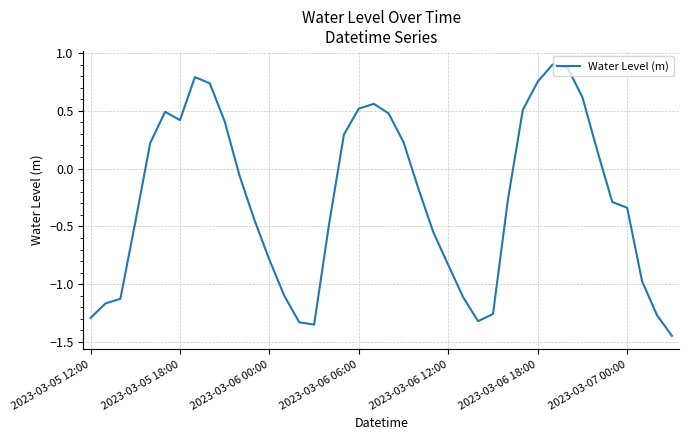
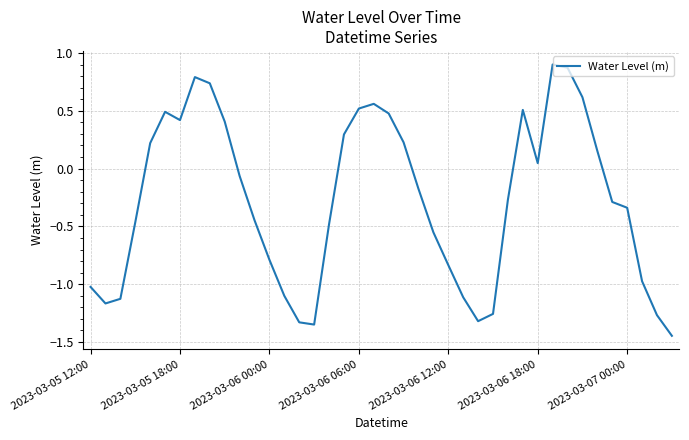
  {
-   "2023-03-05 12:00": -1.29,
+   "2023-03-05 12:00": -1.02,
    "2023-03-05 18:00": 0.42,
    "2023-03-06 00:00": -0.79,
    "2023-03-06 06:00": 0.52,
    "2023-03-06 12:00": -0.83,
-   "2023-03-06 18:00": 0.75,
+   "2023-03-06 18:00": 0.05,
    "2023-03-07 00:00": -0.34
  }
